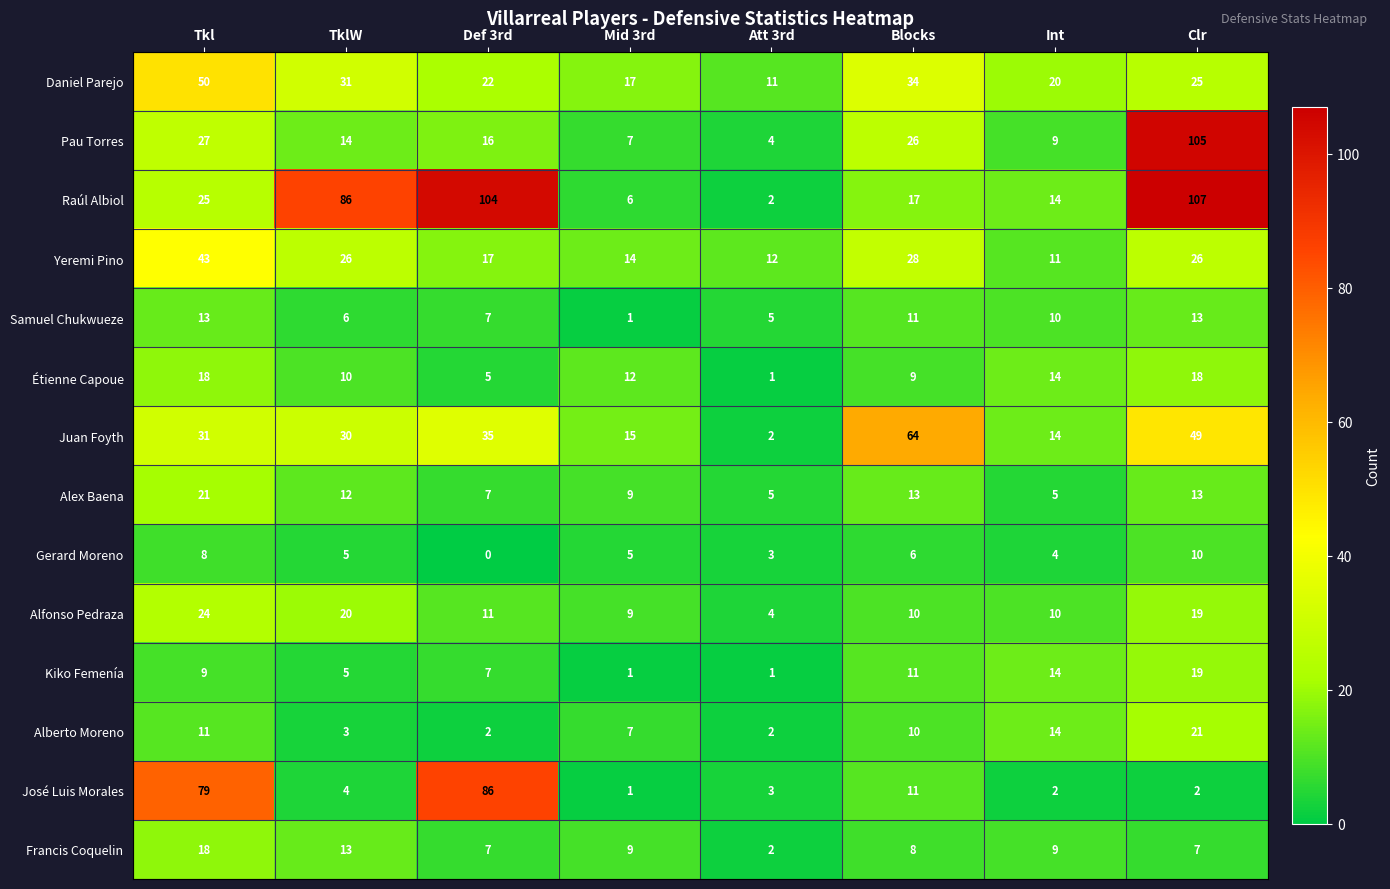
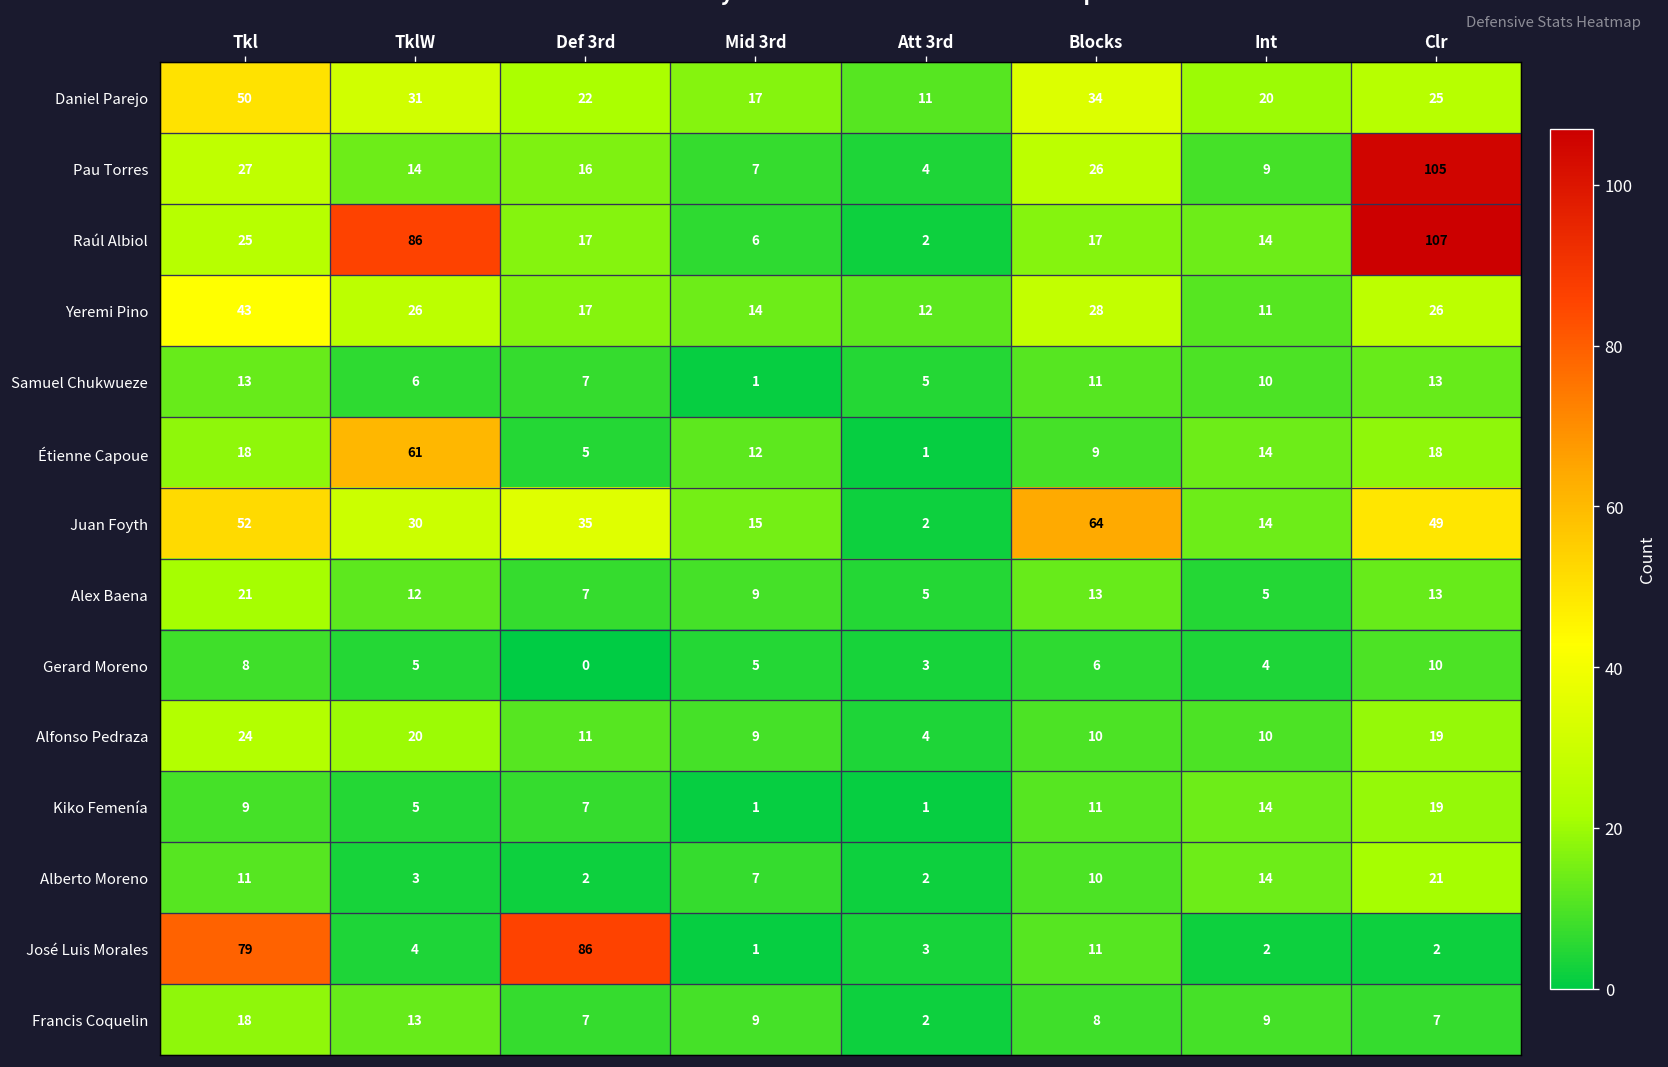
  {
    "Daniel Parejo": {
      "Tkl": 50,
      "TklW": 31,
      "Def 3rd": 22,
      "Mid 3rd": 17,
      "Att 3rd": 11,
      "Blocks": 34,
      "Int": 20,
      "Clr": 25
    },
    "Pau Torres": {
      "Tkl": 27,
      "TklW": 14,
      "Def 3rd": 16,
      "Mid 3rd": 7,
      "Att 3rd": 4,
      "Blocks": 26,
      "Int": 9,
      "Clr": 105
    },
    "Raúl Albiol": {
      "Tkl": 25,
      "TklW": 86,
-     "Def 3rd": 104,
+     "Def 3rd": 17,
      "Mid 3rd": 6,
      "Att 3rd": 2,
      "Blocks": 17,
      "Int": 14,
      "Clr": 107
    },
    "Yeremi Pino": {
      "Tkl": 43,
      "TklW": 26,
      "Def 3rd": 17,
      "Mid 3rd": 14,
      "Att 3rd": 12,
      "Blocks": 28,
      "Int": 11,
      "Clr": 26
    },
    "Samuel Chukwueze": {
      "Tkl": 13,
      "TklW": 6,
      "Def 3rd": 7,
      "Mid 3rd": 1,
      "Att 3rd": 5,
      "Blocks": 11,
      "Int": 10,
      "Clr": 13
    },
    "Étienne Capoue": {
      "Tkl": 18,
-     "TklW": 10,
+     "TklW": 61,
      "Def 3rd": 5,
      "Mid 3rd": 12,
      "Att 3rd": 1,
      "Blocks": 9,
      "Int": 14,
      "Clr": 18
    },
    "Juan Foyth": {
-     "Tkl": 31,
+     "Tkl": 52,
      "TklW": 30,
      "Def 3rd": 35,
      "Mid 3rd": 15,
      "Att 3rd": 2,
      "Blocks": 64,
      "Int": 14,
      "Clr": 49
    },
    "Alex Baena": {
      "Tkl": 21,
      "TklW": 12,
      "Def 3rd": 7,
      "Mid 3rd": 9,
      "Att 3rd": 5,
      "Blocks": 13,
      "Int": 5,
      "Clr": 13
    },
    "Gerard Moreno": {
      "Tkl": 8,
      "TklW": 5,
      "Def 3rd": 0,
      "Mid 3rd": 5,
      "Att 3rd": 3,
      "Blocks": 6,
      "Int": 4,
      "Clr": 10
    },
    "Alfonso Pedraza": {
      "Tkl": 24,
      "TklW": 20,
      "Def 3rd": 11,
      "Mid 3rd": 9,
      "Att 3rd": 4,
      "Blocks": 10,
      "Int": 10,
      "Clr": 19
    },
    "Kiko Femenía": {
      "Tkl": 9,
      "TklW": 5,
      "Def 3rd": 7,
      "Mid 3rd": 1,
      "Att 3rd": 1,
      "Blocks": 11,
      "Int": 14,
      "Clr": 19
    },
    "Alberto Moreno": {
      "Tkl": 11,
      "TklW": 3,
      "Def 3rd": 2,
      "Mid 3rd": 7,
      "Att 3rd": 2,
      "Blocks": 10,
      "Int": 14,
      "Clr": 21
    },
    "José Luis Morales": {
      "Tkl": 79,
      "TklW": 4,
      "Def 3rd": 86,
      "Mid 3rd": 1,
      "Att 3rd": 3,
      "Blocks": 11,
      "Int": 2,
      "Clr": 2
    },
    "Francis Coquelin": {
      "Tkl": 18,
      "TklW": 13,
      "Def 3rd": 7,
      "Mid 3rd": 9,
      "Att 3rd": 2,
      "Blocks": 8,
      "Int": 9,
      "Clr": 7
    }
  }
